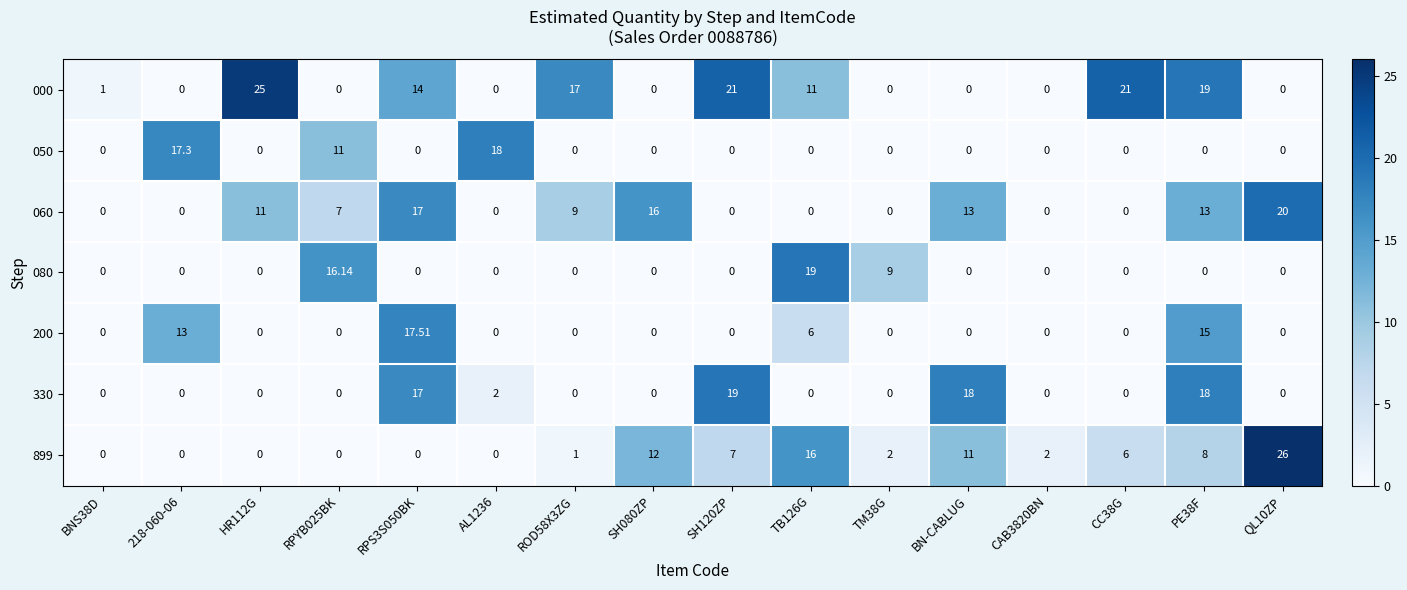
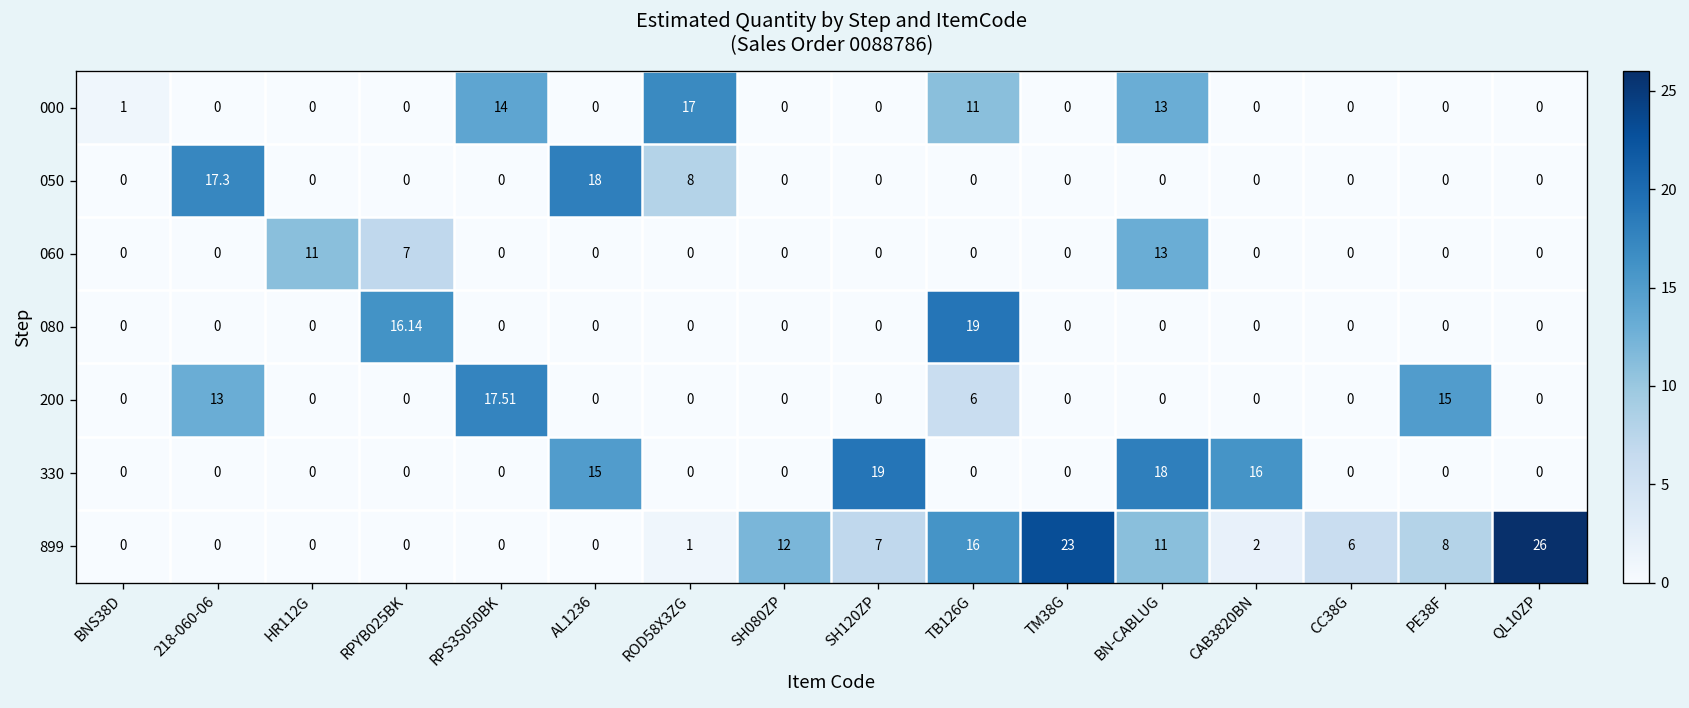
  {
    "000": {
      "BNS38D": 1,
      "218-060-06": 0,
-     "HR112G": 25,
+     "HR112G": 0,
      "RPYB025BK": 0,
      "RPS3S050BK": 14,
      "AL1236": 0,
      "ROD58X3ZG": 17,
      "SH080ZP": 0,
-     "SH120ZP": 21,
+     "SH120ZP": 0,
      "TB126G": 11,
      "TM38G": 0,
-     "BN-CABLUG": 0,
+     "BN-CABLUG": 13,
      "CAB3820BN": 0,
-     "CC38G": 21,
-     "PE38F": 19,
+     "CC38G": 0,
+     "PE38F": 0,
      "QL10ZP": 0
    },
    "050": {
      "BNS38D": 0,
      "218-060-06": 17.3,
      "HR112G": 0,
-     "RPYB025BK": 11,
+     "RPYB025BK": 0,
      "RPS3S050BK": 0,
      "AL1236": 18,
-     "ROD58X3ZG": 0,
+     "ROD58X3ZG": 8,
      "SH080ZP": 0,
      "SH120ZP": 0,
      "TB126G": 0,
      "TM38G": 0,
      "BN-CABLUG": 0,
      "CAB3820BN": 0,
      "CC38G": 0,
      "PE38F": 0,
      "QL10ZP": 0
    },
    "060": {
      "BNS38D": 0,
      "218-060-06": 0,
      "HR112G": 11,
      "RPYB025BK": 7,
-     "RPS3S050BK": 17,
+     "RPS3S050BK": 0,
      "AL1236": 0,
-     "ROD58X3ZG": 9,
-     "SH080ZP": 16,
+     "ROD58X3ZG": 0,
+     "SH080ZP": 0,
      "SH120ZP": 0,
      "TB126G": 0,
      "TM38G": 0,
      "BN-CABLUG": 13,
      "CAB3820BN": 0,
      "CC38G": 0,
-     "PE38F": 13,
-     "QL10ZP": 20
+     "PE38F": 0,
+     "QL10ZP": 0
    },
    "080": {
      "BNS38D": 0,
      "218-060-06": 0,
      "HR112G": 0,
      "RPYB025BK": 16.14,
      "RPS3S050BK": 0,
      "AL1236": 0,
      "ROD58X3ZG": 0,
      "SH080ZP": 0,
      "SH120ZP": 0,
      "TB126G": 19,
-     "TM38G": 9,
+     "TM38G": 0,
      "BN-CABLUG": 0,
      "CAB3820BN": 0,
      "CC38G": 0,
      "PE38F": 0,
      "QL10ZP": 0
    },
    "200": {
      "BNS38D": 0,
      "218-060-06": 13,
      "HR112G": 0,
      "RPYB025BK": 0,
      "RPS3S050BK": 17.51,
      "AL1236": 0,
      "ROD58X3ZG": 0,
      "SH080ZP": 0,
      "SH120ZP": 0,
      "TB126G": 6,
      "TM38G": 0,
      "BN-CABLUG": 0,
      "CAB3820BN": 0,
      "CC38G": 0,
      "PE38F": 15,
      "QL10ZP": 0
    },
    "330": {
      "BNS38D": 0,
      "218-060-06": 0,
      "HR112G": 0,
      "RPYB025BK": 0,
-     "RPS3S050BK": 17,
-     "AL1236": 2,
+     "RPS3S050BK": 0,
+     "AL1236": 15,
      "ROD58X3ZG": 0,
      "SH080ZP": 0,
      "SH120ZP": 19,
      "TB126G": 0,
      "TM38G": 0,
      "BN-CABLUG": 18,
-     "CAB3820BN": 0,
+     "CAB3820BN": 16,
      "CC38G": 0,
-     "PE38F": 18,
+     "PE38F": 0,
      "QL10ZP": 0
    },
    "899": {
      "BNS38D": 0,
      "218-060-06": 0,
      "HR112G": 0,
      "RPYB025BK": 0,
      "RPS3S050BK": 0,
      "AL1236": 0,
      "ROD58X3ZG": 1,
      "SH080ZP": 12,
      "SH120ZP": 7,
      "TB126G": 16,
-     "TM38G": 2,
+     "TM38G": 23,
      "BN-CABLUG": 11,
      "CAB3820BN": 2,
      "CC38G": 6,
      "PE38F": 8,
      "QL10ZP": 26
    }
  }
